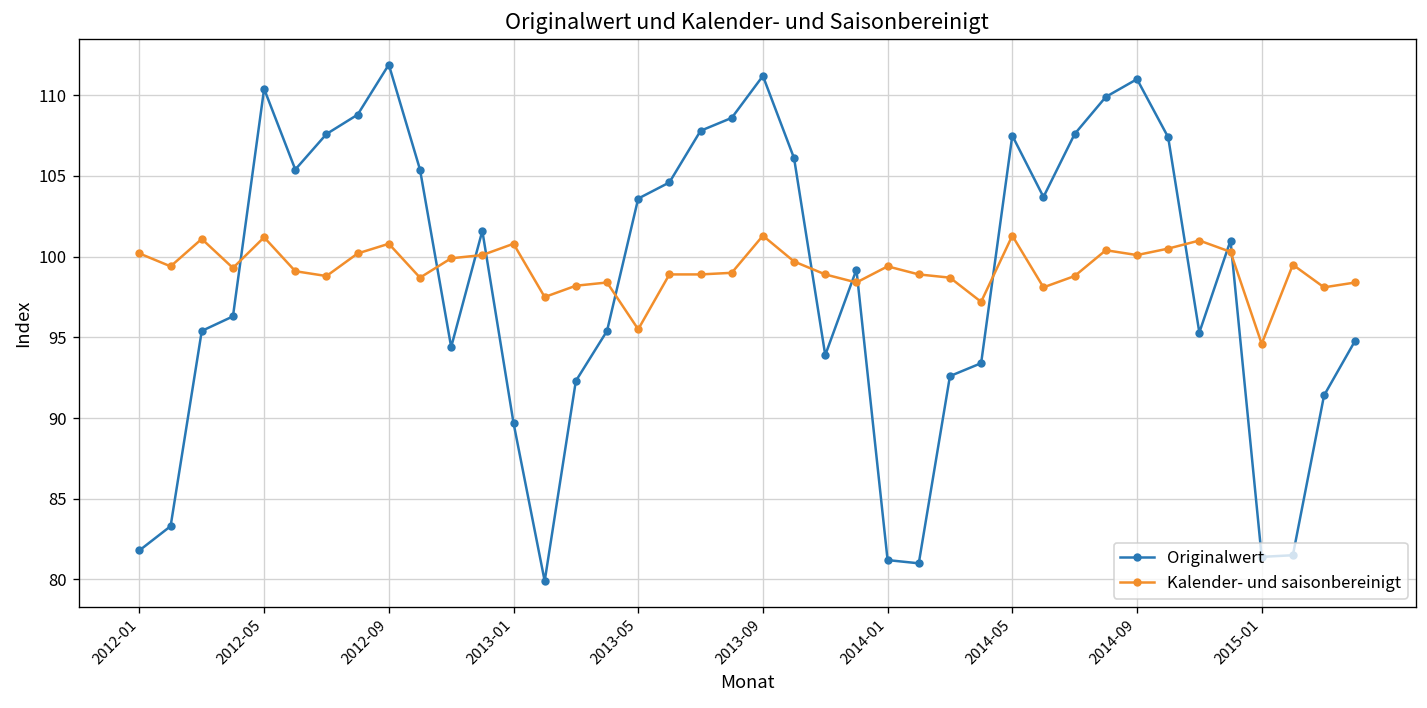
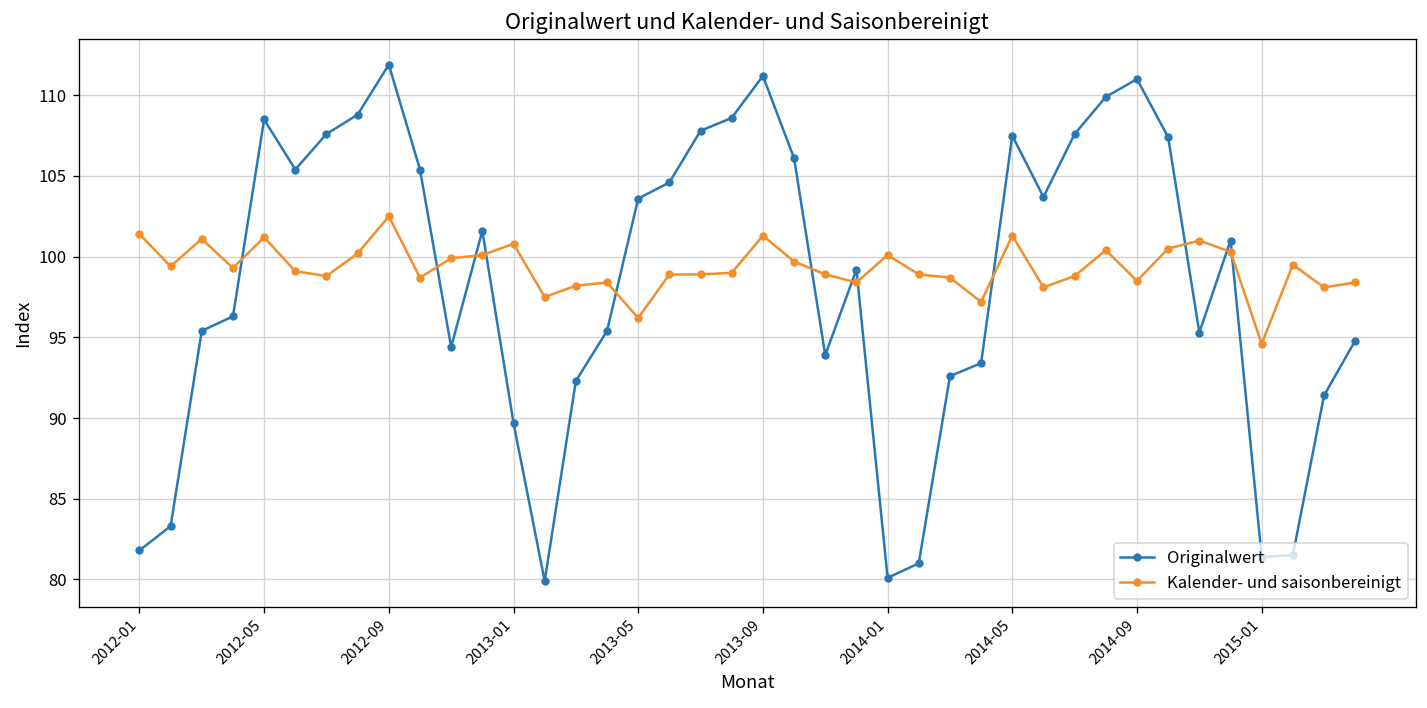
  {
    "Originalwert": {
      "2012-01": 81.8,
-     "2012-05": 110.4,
+     "2012-05": 108.5,
      "2012-09": 111.9,
      "2013-01": 89.7,
      "2013-05": 103.6,
      "2013-09": 111.2,
-     "2014-01": 81.2,
+     "2014-01": 80.1,
      "2014-05": 107.5,
      "2014-09": 111.0
    },
    "Kalender- und saisonbereinigt": {
-     "2012-01": 100.2,
+     "2012-01": 101.4,
      "2012-05": 101.2,
-     "2012-09": 100.8,
+     "2012-09": 102.5,
      "2013-01": 100.8,
-     "2013-05": 95.5,
+     "2013-05": 96.2,
      "2013-09": 101.3,
-     "2014-01": 99.4,
+     "2014-01": 100.1,
      "2014-05": 101.3,
-     "2014-09": 100.1,
+     "2014-09": 98.5,
      "2015-01": 94.6
    }
  }
